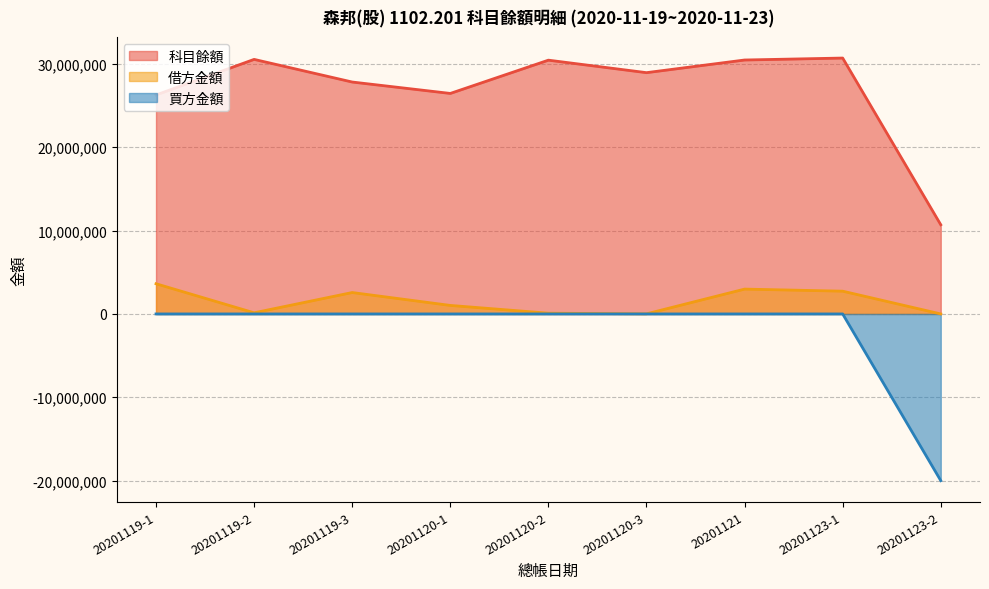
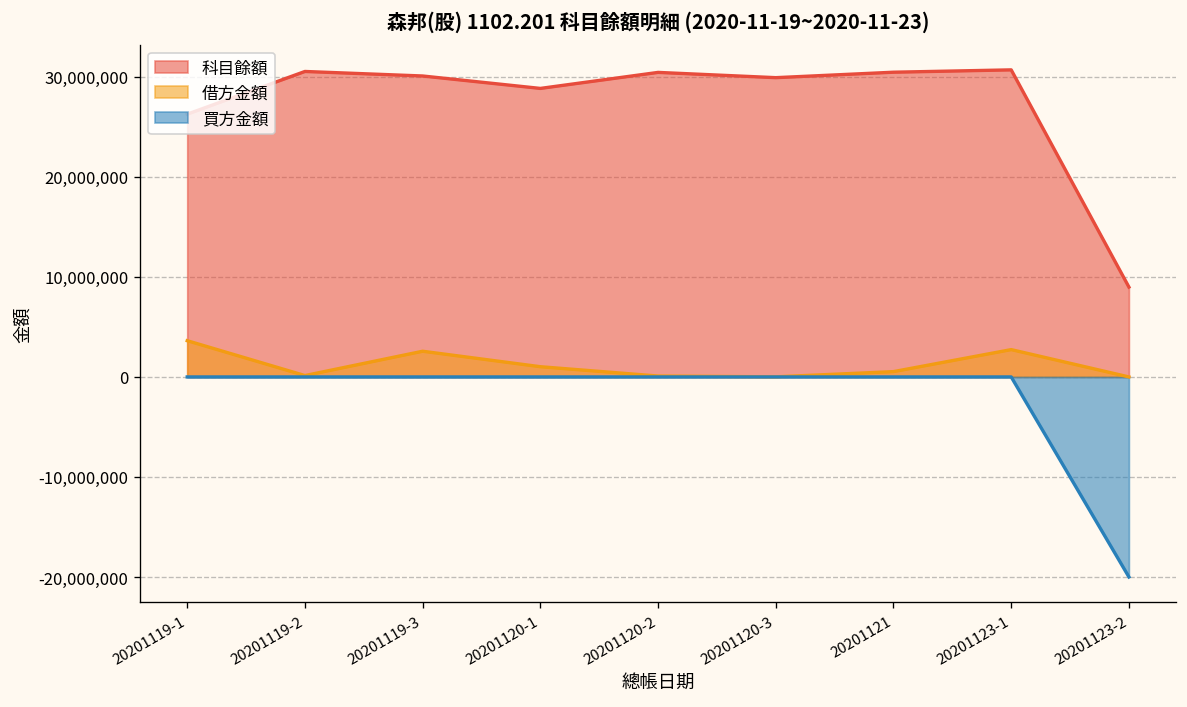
  {
    "科目餘額": {
      "20201119-2": "31,000,000",
-     "20201119-3": "28,000,000",
-     "20201120-1": "26,000,000",
+     "20201119-3": "30,000,000",
+     "20201120-1": "29,000,000",
      "20201120-2": "30,000,000",
-     "20201120-3": "29,000,000",
+     "20201120-3": "30,000,000",
      "20201121": "30,000,000",
      "20201123-1": "31,000,000",
-     "20201123-2": "11,000,000"
+     "20201123-2": "9,000,000"
    },
    "借方金額": {
      "20201119-1": "4,000,000",
      "20201119-3": "3,000,000",
      "20201120-1": "1,000,000",
-     "20201121": "3,000,000",
+     "20201121": "1,000,000",
      "20201123-1": "3,000,000"
    }
  }
